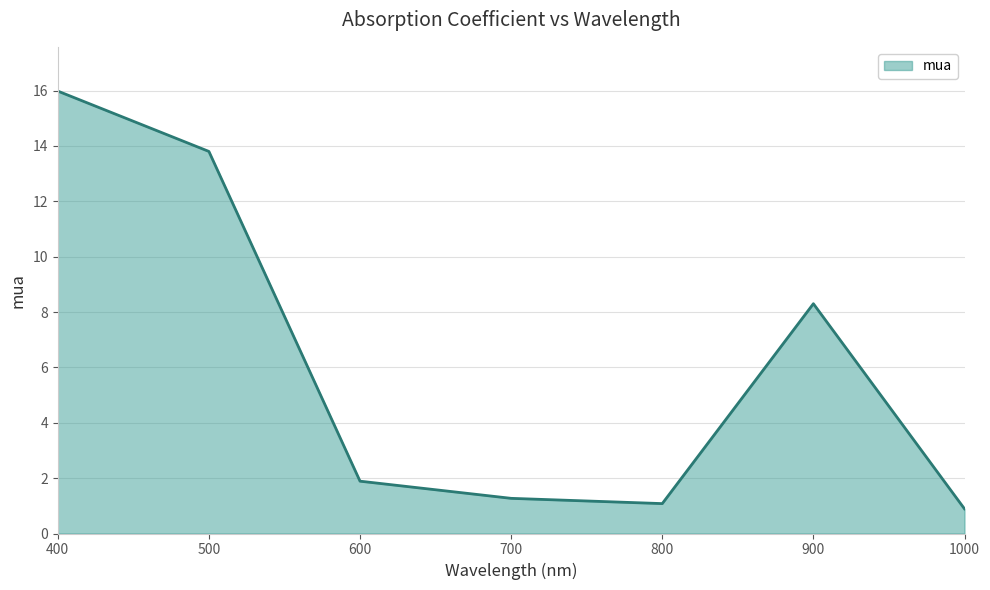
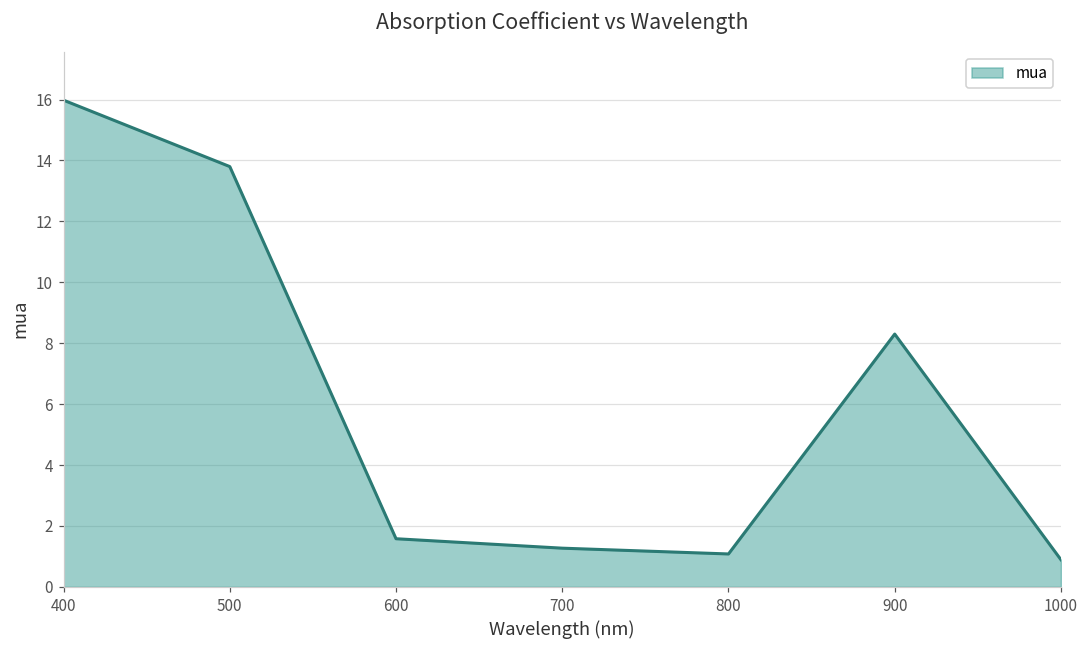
  {
    "400": 16.0,
    "500": 13.8,
-   "600": 1.9,
+   "600": 1.6,
    "700": 1.3,
    "800": 1.1,
    "900": 8.3,
    "1000": 0.9
  }
